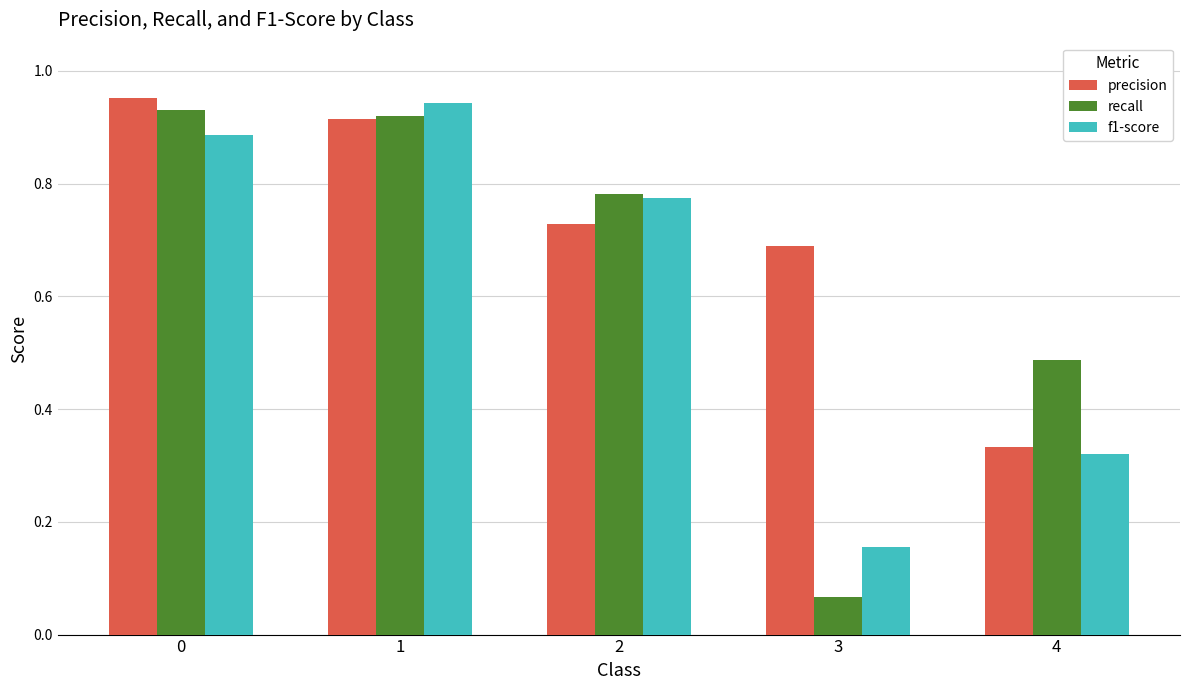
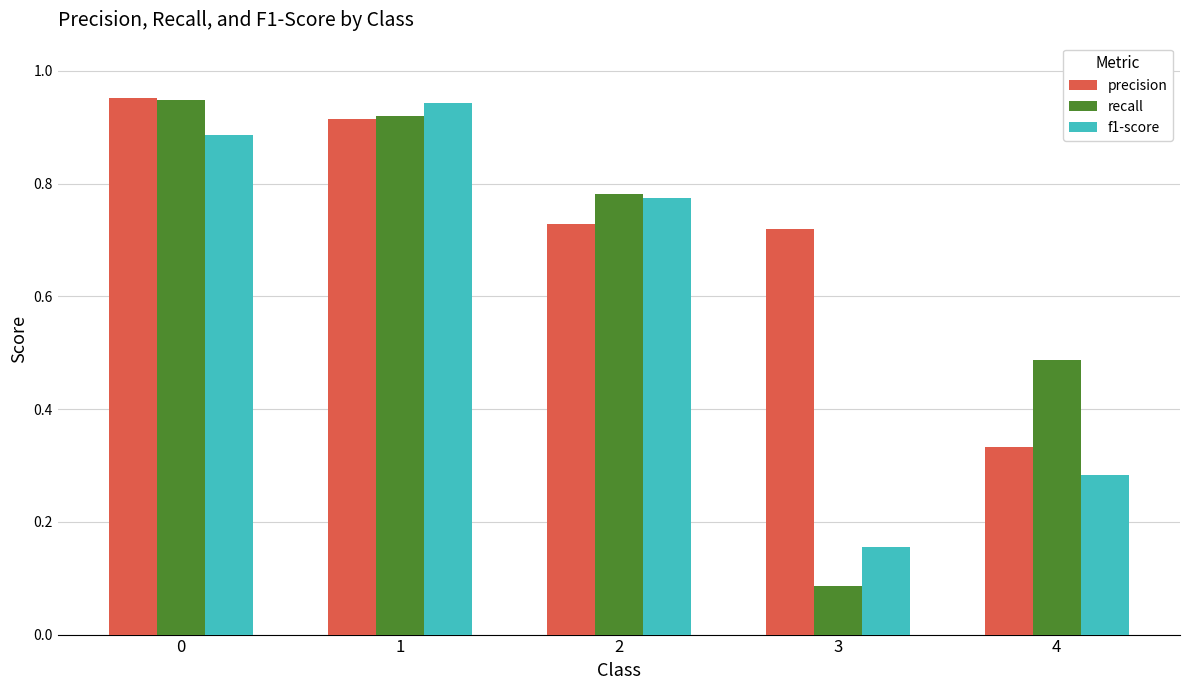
  {
    "precision": {
      "0": 0.95,
      "1": 0.91,
      "2": 0.73,
-     "3": 0.69,
+     "3": 0.72,
      "4": 0.33
    },
    "recall": {
-     "0": 0.93,
+     "0": 0.95,
      "1": 0.92,
      "2": 0.78,
-     "3": 0.07,
+     "3": 0.09,
      "4": 0.49
    },
    "f1-score": {
      "0": 0.89,
      "1": 0.94,
      "2": 0.77,
      "3": 0.16,
-     "4": 0.32
+     "4": 0.28
    }
  }
